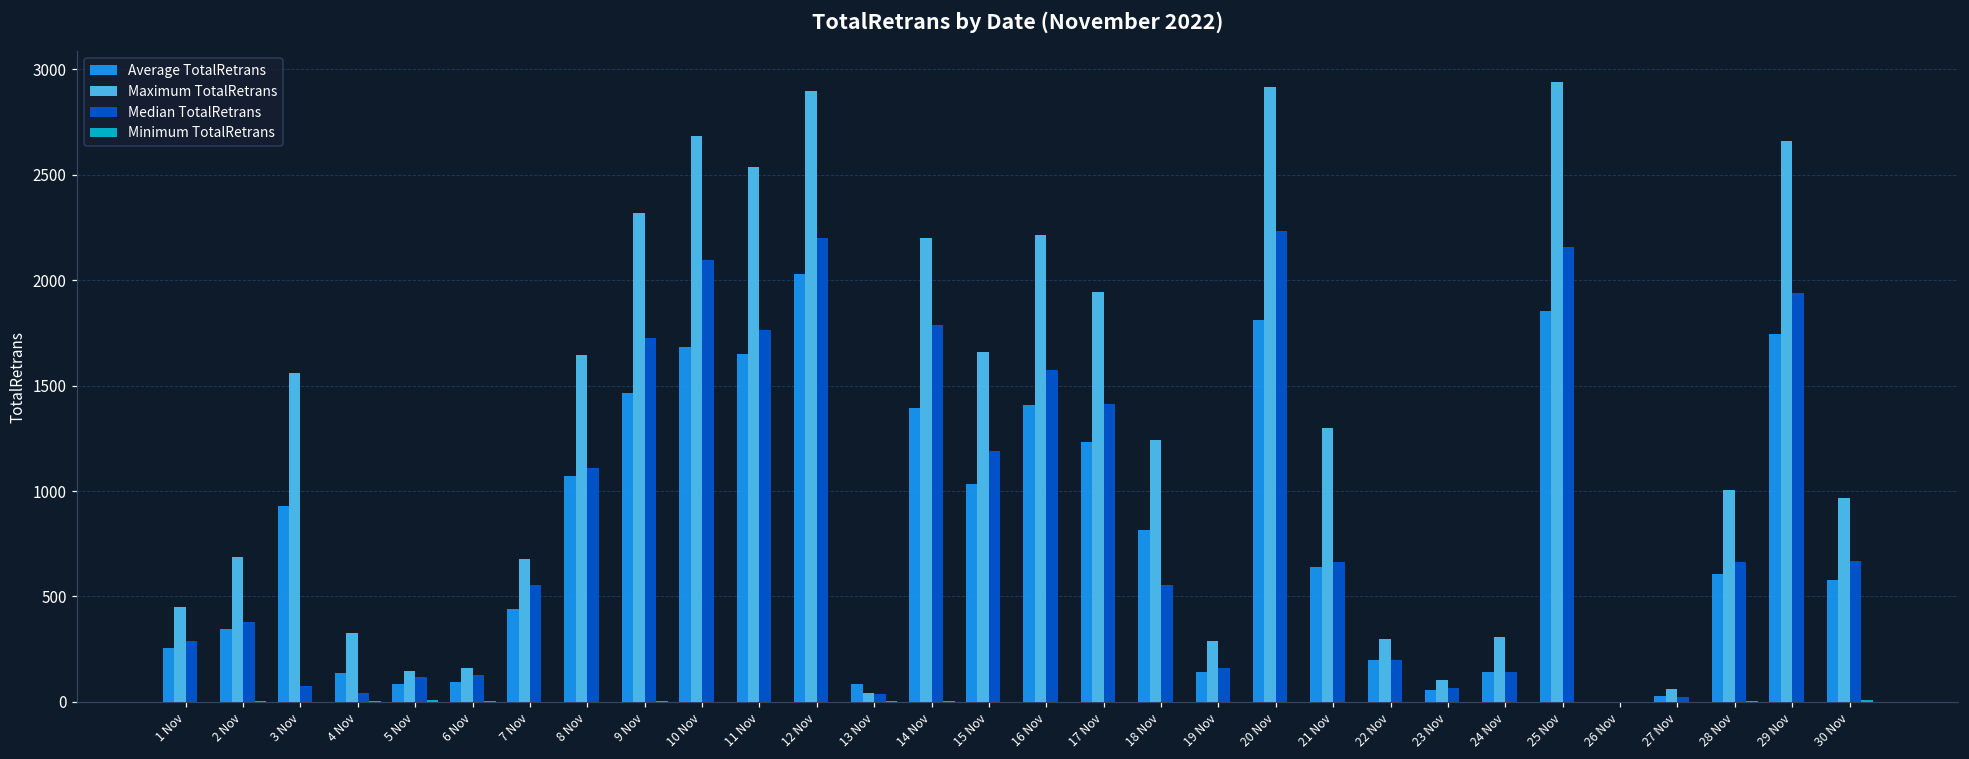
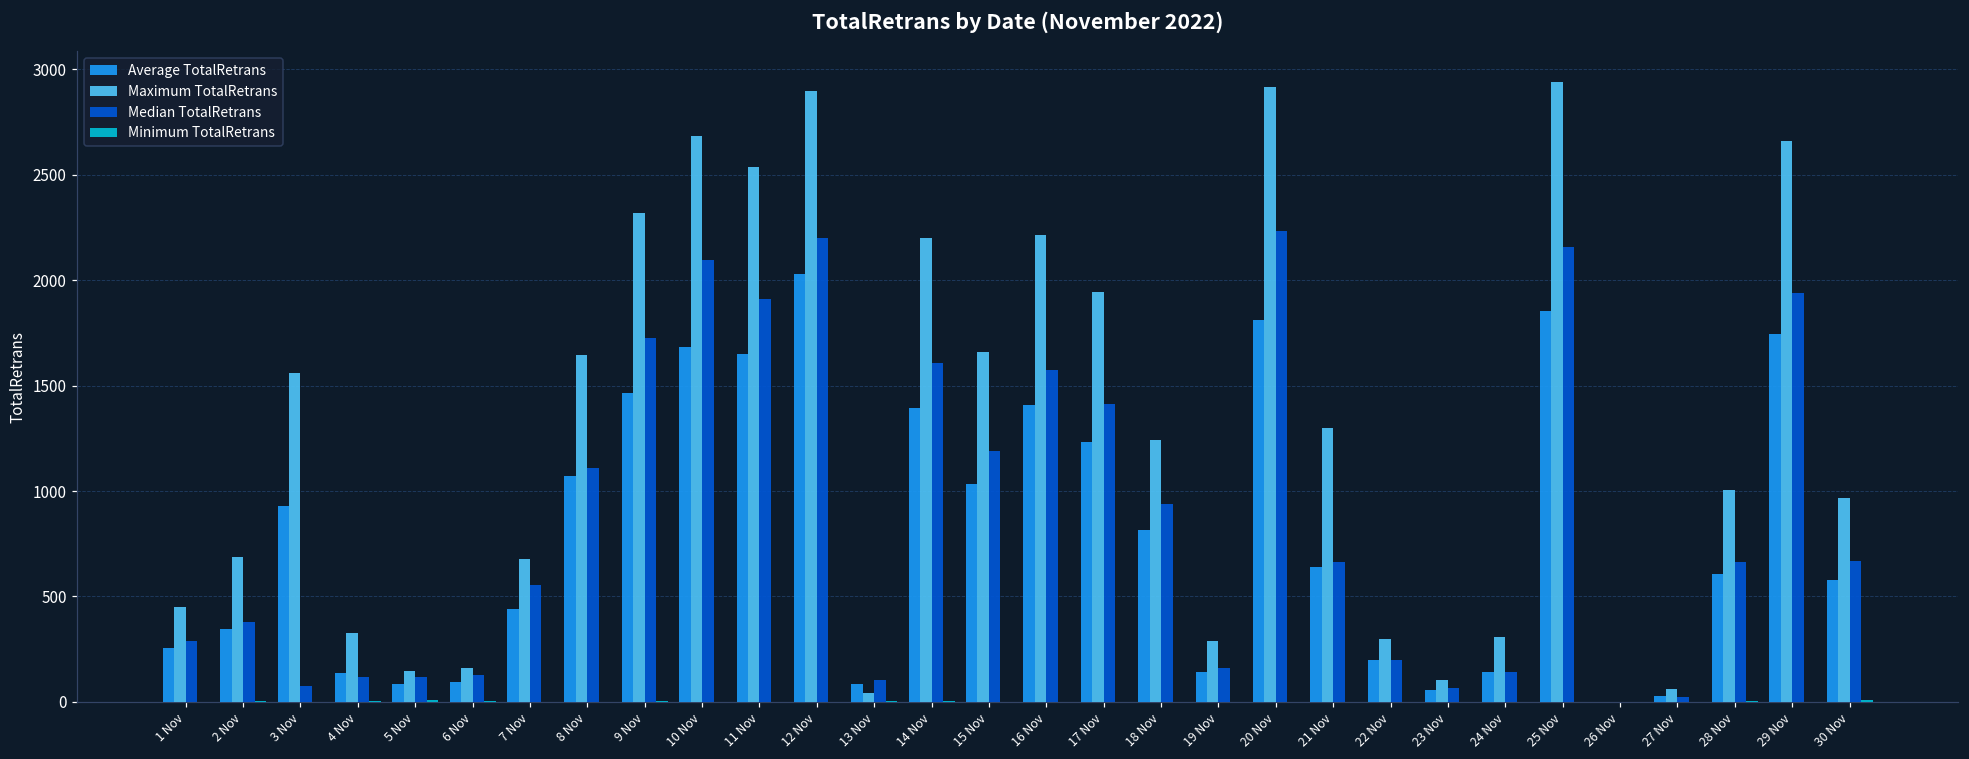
  {
    "Maximum TotalRetrans": {
      "1 Nov": 450,
      "2 Nov": 690,
      "3 Nov": 1560,
      "4 Nov": 330,
      "5 Nov": 150,
      "6 Nov": 160,
      "7 Nov": 680,
      "8 Nov": 1650,
      "9 Nov": 2320,
      "10 Nov": 2690,
      "11 Nov": 2540,
      "12 Nov": 2900,
      "13 Nov": 40,
      "14 Nov": 2200,
      "15 Nov": 1660,
      "16 Nov": 2220,
      "17 Nov": 1940,
      "18 Nov": 1240,
      "19 Nov": 290,
      "20 Nov": 2910,
      "21 Nov": 1300,
      "22 Nov": 300,
      "23 Nov": 100,
      "24 Nov": 310,
      "25 Nov": 2940,
      "26 Nov": 0,
      "27 Nov": 60,
      "28 Nov": 1010,
      "29 Nov": 2660,
      "30 Nov": 960
    },
    "Median TotalRetrans": {
      "1 Nov": 290,
      "2 Nov": 380,
      "3 Nov": 70,
-     "4 Nov": 40,
+     "4 Nov": 120,
      "5 Nov": 120,
      "6 Nov": 130,
      "7 Nov": 560,
      "8 Nov": 1110,
      "9 Nov": 1730,
      "10 Nov": 2090,
-     "11 Nov": 1760,
+     "11 Nov": 1910,
      "12 Nov": 2200,
-     "13 Nov": 40,
-     "14 Nov": 1790,
+     "13 Nov": 100,
+     "14 Nov": 1610,
      "15 Nov": 1190,
      "16 Nov": 1580,
      "17 Nov": 1410,
-     "18 Nov": 560,
+     "18 Nov": 940,
      "19 Nov": 160,
      "20 Nov": 2230,
      "21 Nov": 660,
      "22 Nov": 200,
      "23 Nov": 70,
      "24 Nov": 140,
      "25 Nov": 2160,
      "26 Nov": 0,
      "27 Nov": 30,
      "28 Nov": 660,
      "29 Nov": 1940,
      "30 Nov": 670
    }
  }
